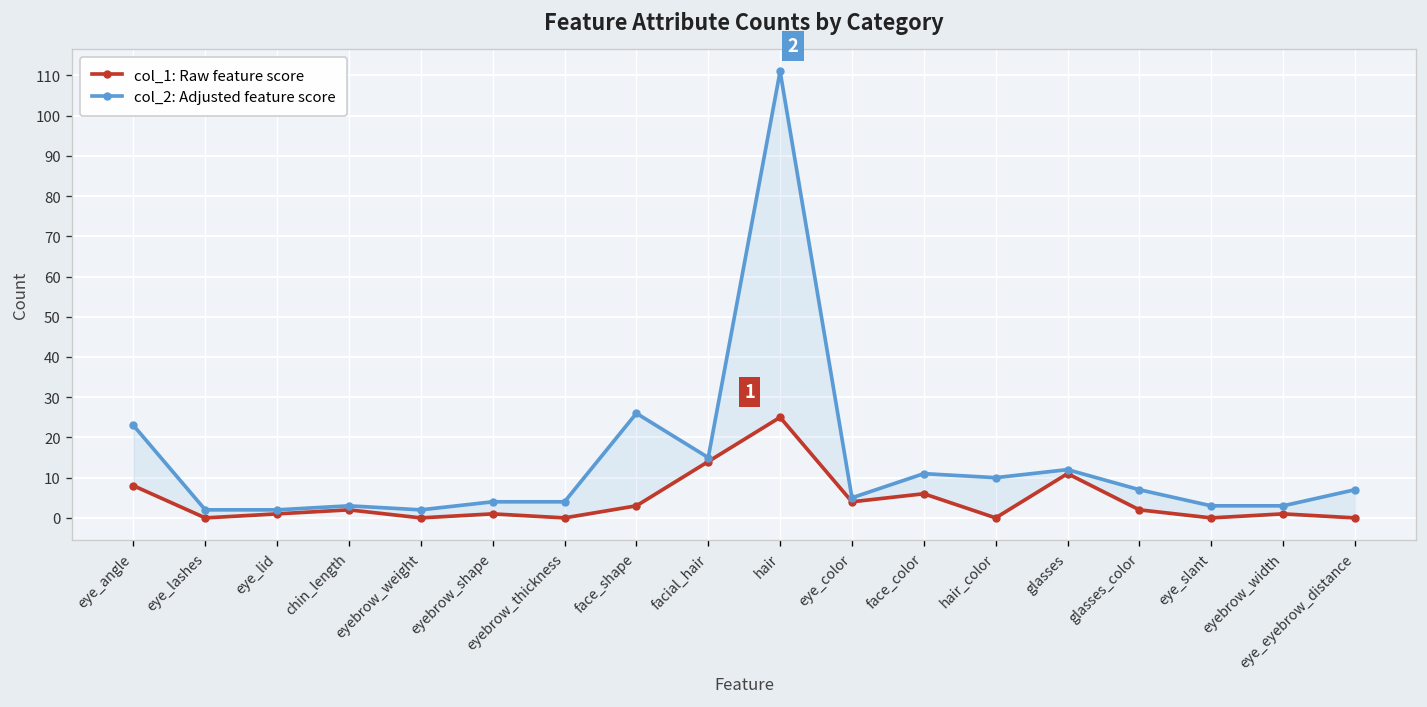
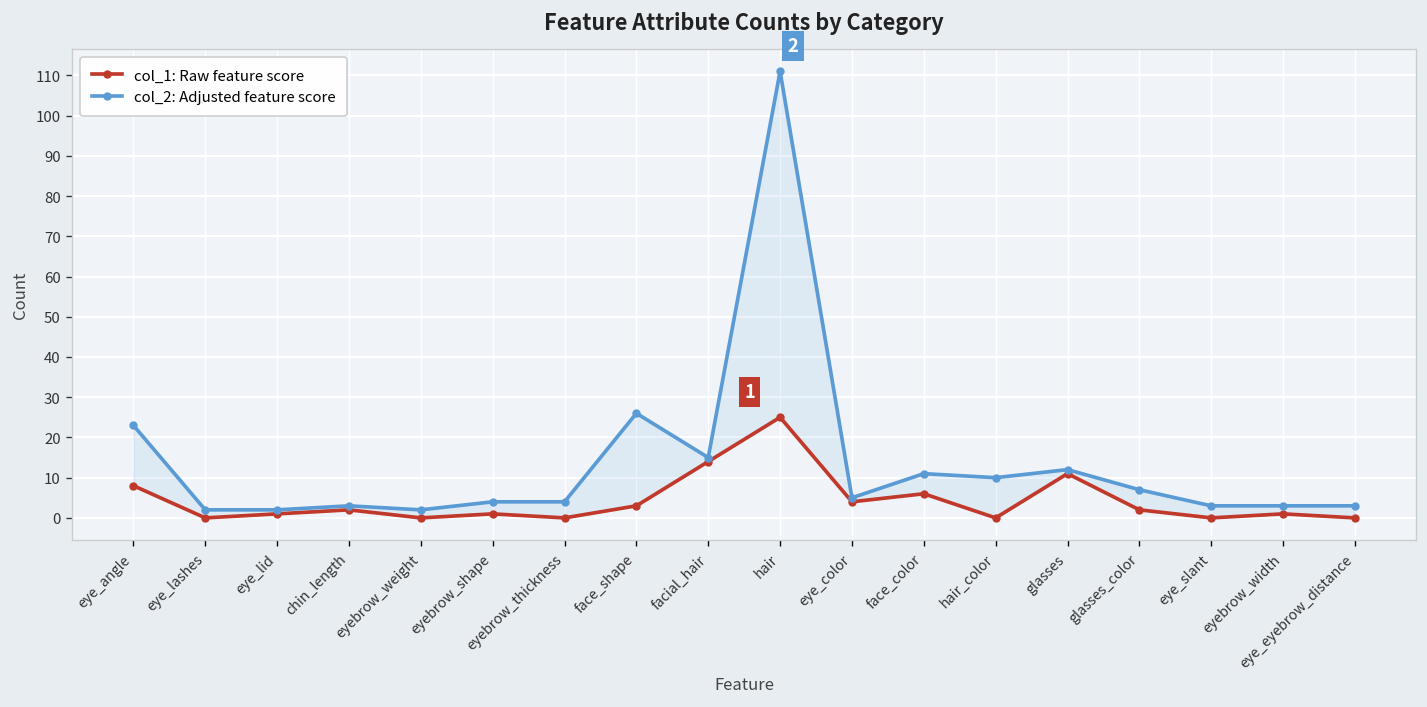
  {
    "col_1: Raw feature score": {
      "eye_angle": 8,
      "eye_lashes": 0,
      "eye_lid": 1,
      "chin_length": 2,
      "eyebrow_weight": 0,
      "eyebrow_shape": 1,
      "eyebrow_thickness": 0,
      "face_shape": 3,
      "facial_hair": 14,
      "hair": 25,
      "eye_color": 4,
      "face_color": 6,
      "hair_color": 0,
      "glasses": 11,
      "glasses_color": 2,
      "eye_slant": 0,
      "eyebrow_width": 1,
      "eye_eyebrow_distance": 0
    },
    "col_2: Adjusted feature score": {
      "eye_angle": 23,
      "eye_lashes": 2,
      "eye_lid": 2,
      "chin_length": 3,
      "eyebrow_weight": 2,
      "eyebrow_shape": 4,
      "eyebrow_thickness": 4,
      "face_shape": 26,
      "facial_hair": 15,
      "eye_color": 5,
      "face_color": 11,
      "hair_color": 10,
      "glasses": 12,
      "glasses_color": 7,
      "eye_slant": 3,
      "eyebrow_width": 3,
-     "eye_eyebrow_distance": 7
+     "eye_eyebrow_distance": 3
    }
  }
